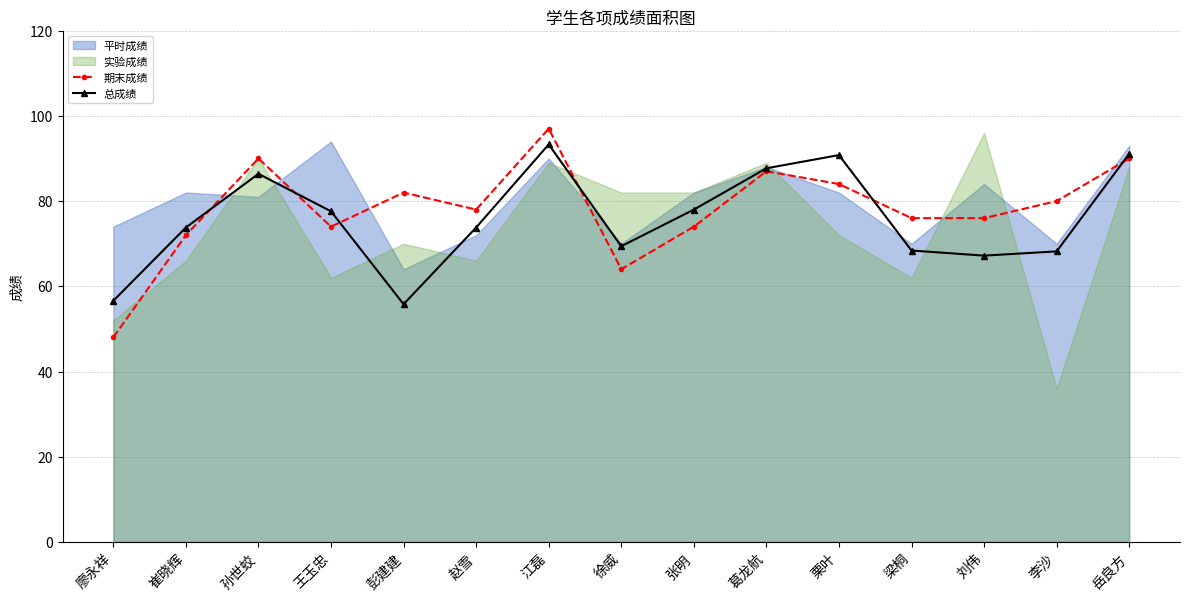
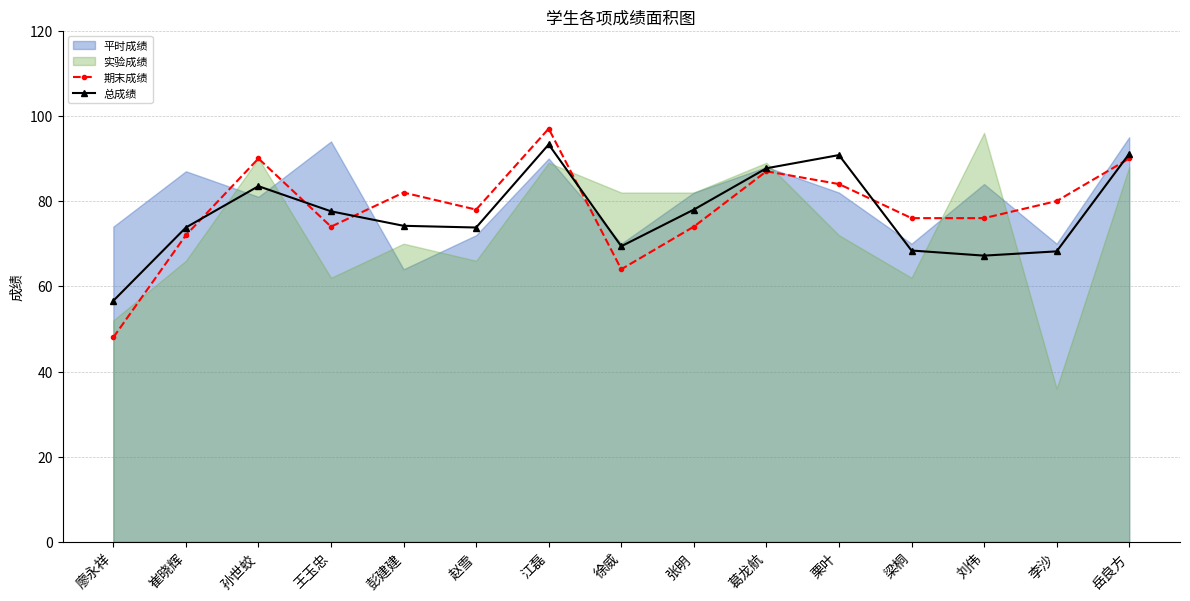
  {
    "期末成绩": {
      "廖永祥": 48,
      "崔晓辉": 72,
      "王玉忠": 74,
      "彭建建": 82,
      "赵雪": 78,
      "江磊": 97,
      "徐威": 64,
      "张明": 74,
      "葛龙航": 87,
      "栗叶": 84,
      "梁桐": 76,
      "刘伟": 76,
      "李沙": 80,
      "岳良方": 90
    },
    "平时成绩": {
      "廖永祥": 74,
-     "崔晓辉": 82,
+     "崔晓辉": 87,
      "孙世蛟": 81,
      "王玉忠": 94,
      "彭建建": 64,
      "赵雪": 72,
      "江磊": 90,
      "栗叶": 82,
      "梁桐": 70,
      "刘伟": 84,
      "李沙": 70,
-     "岳良方": 93
+     "岳良方": 95
    },
    "总成绩": {
      "廖永祥": 57,
      "崔晓辉": 74,
-     "孙世蛟": 86,
+     "孙世蛟": 84,
      "王玉忠": 78,
-     "彭建建": 56,
+     "彭建建": 74,
      "赵雪": 74,
      "江磊": 93,
      "张明": 78,
      "栗叶": 91,
      "梁桐": 68,
      "刘伟": 67,
      "李沙": 68,
      "岳良方": 91
    },
    "实验成绩": {
      "廖永祥": 52,
      "崔晓辉": 66,
      "王玉忠": 62,
      "彭建建": 70,
      "赵雪": 66,
      "江磊": 89,
      "徐威": 82,
      "葛龙航": 89,
      "栗叶": 72,
      "梁桐": 62,
      "刘伟": 96,
      "李沙": 36,
      "岳良方": 88
    }
  }
